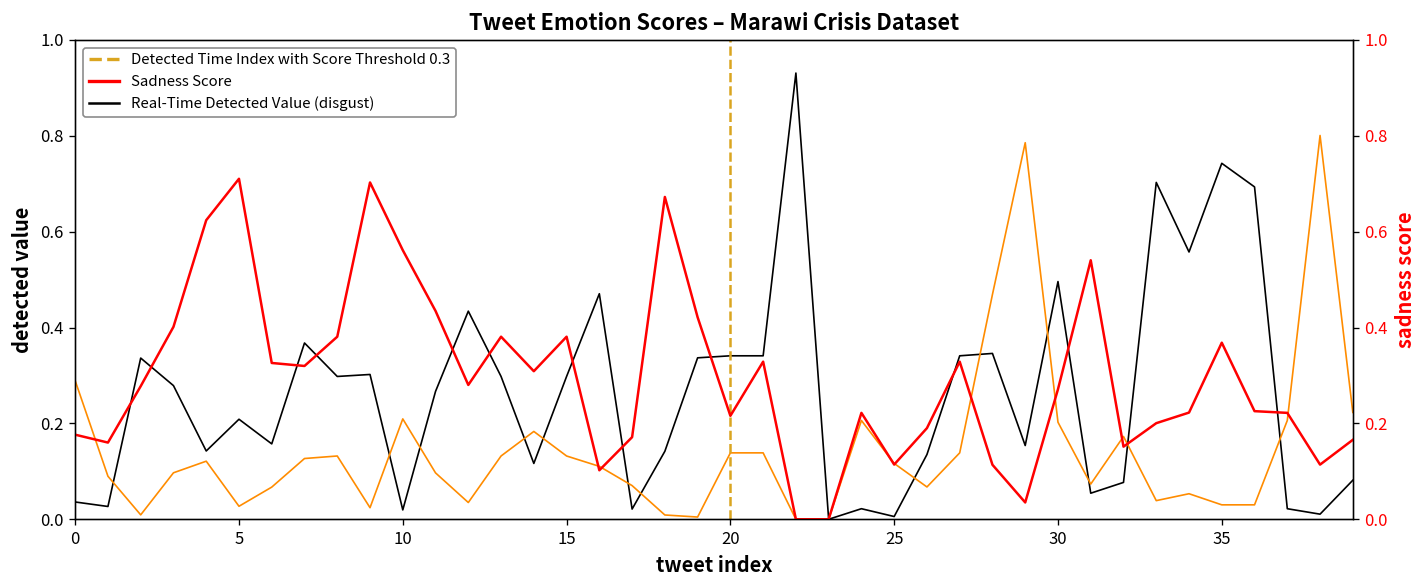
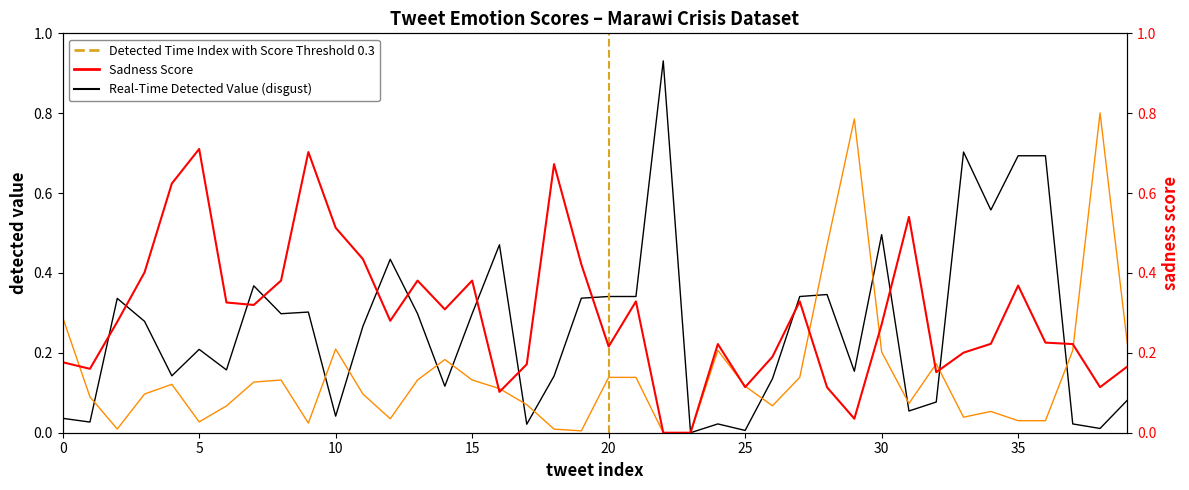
  {
    "Real-Time Detected Value (disgust)": {
      "0": 0.04,
      "5": 0.21,
-     "10": 0.02,
+     "10": 0.04,
      "15": 0.30,
      "20": 0.34,
      "25": 0.01,
      "30": 0.50,
-     "35": 0.74
+     "35": 0.69
    },
    "Sadness Score": {
      "0": 0.18,
      "5": 0.71,
-     "10": 0.56,
+     "10": 0.51,
      "15": 0.38,
      "20": 0.22,
      "25": 0.11,
      "30": 0.27,
      "35": 0.37
    }
  }
